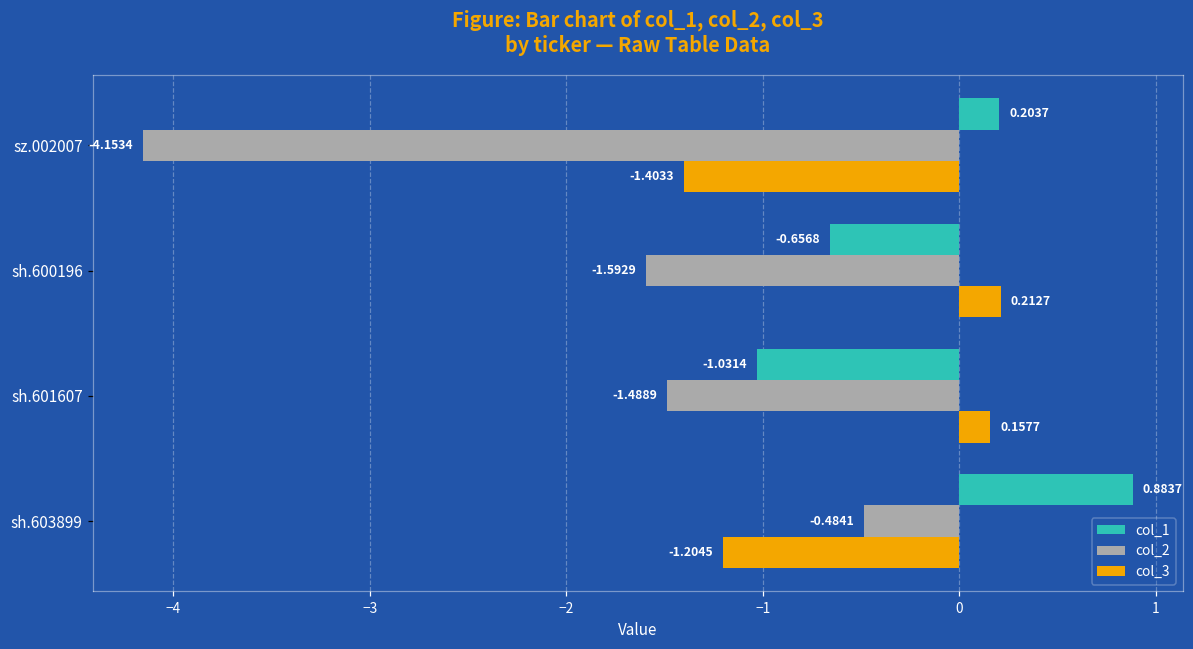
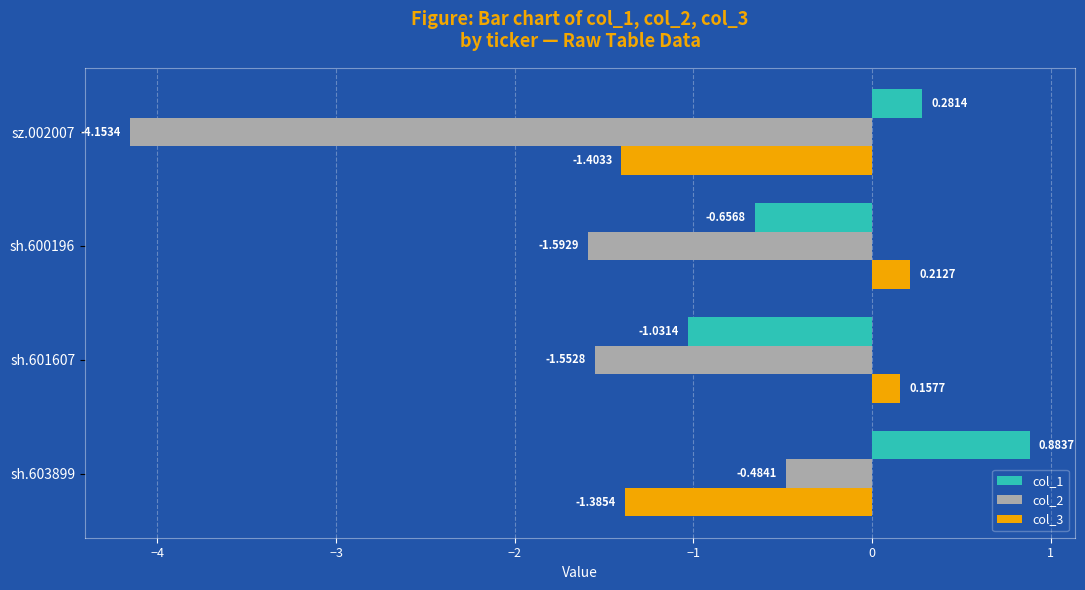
  {
    "col_1": {
-     "sz.002007": 0.2037,
+     "sz.002007": 0.2814,
      "sh.600196": -0.6568,
      "sh.601607": -1.0314,
      "sh.603899": 0.8837
    },
    "col_2": {
      "sz.002007": -4.1534,
      "sh.600196": -1.5929,
-     "sh.601607": -1.4889,
+     "sh.601607": -1.5528,
      "sh.603899": -0.4841
    },
    "col_3": {
      "sz.002007": -1.4033,
      "sh.600196": 0.2127,
      "sh.601607": 0.1577,
-     "sh.603899": -1.2045
+     "sh.603899": -1.3854
    }
  }
